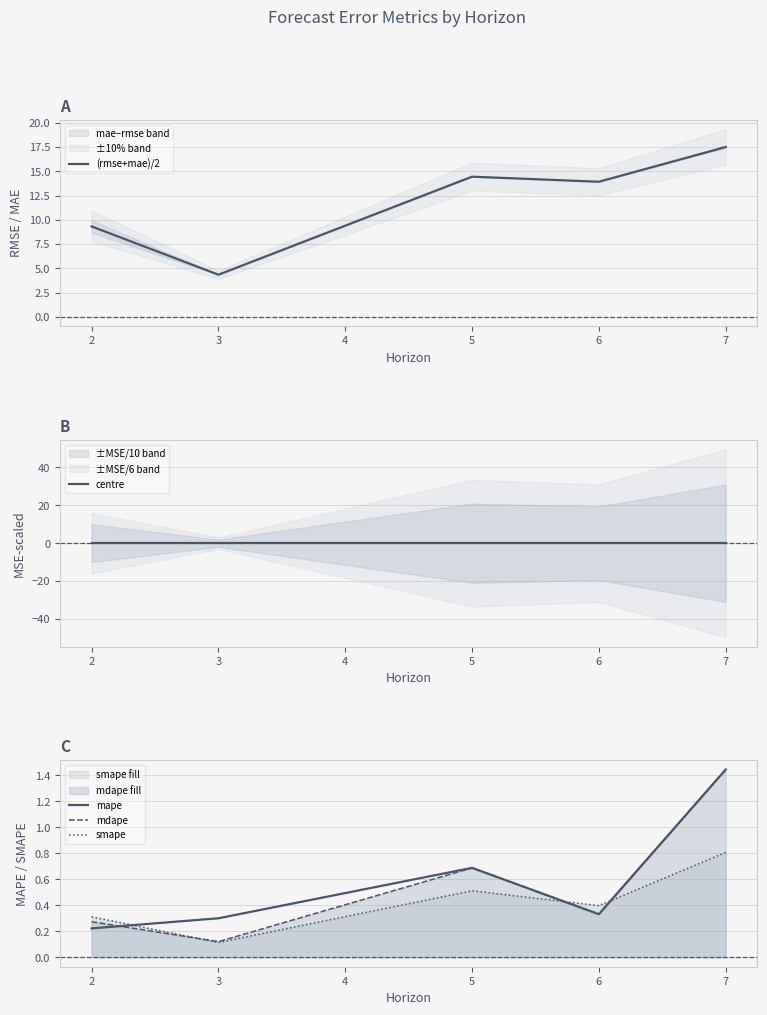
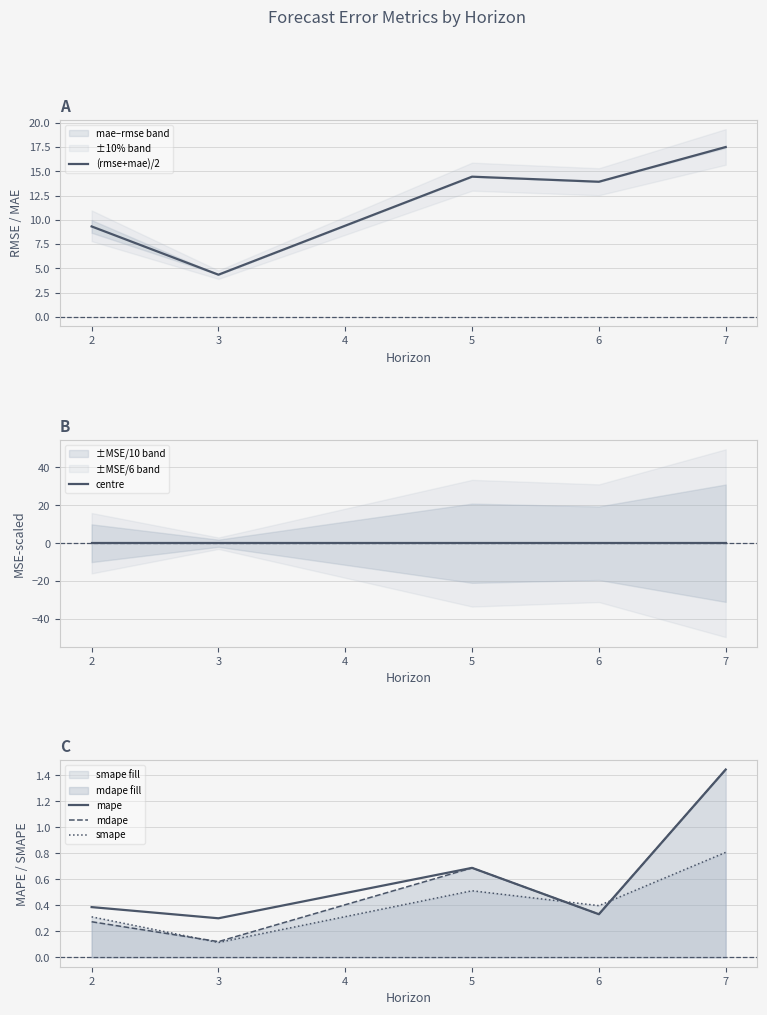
  {
    "A": {
      "(rmse+mae)/2": {
        "2": 9
      }
    },
    "B": {
      "centre": {
        "2": 0,
        "3": 0,
        "5": 0,
        "6": 0,
        "7": 0
      }
    },
    "C": {
      "mape": {
-       "2": 0.22,
+       "2": 0.39,
        "3": 0.30
      }
    }
  }
